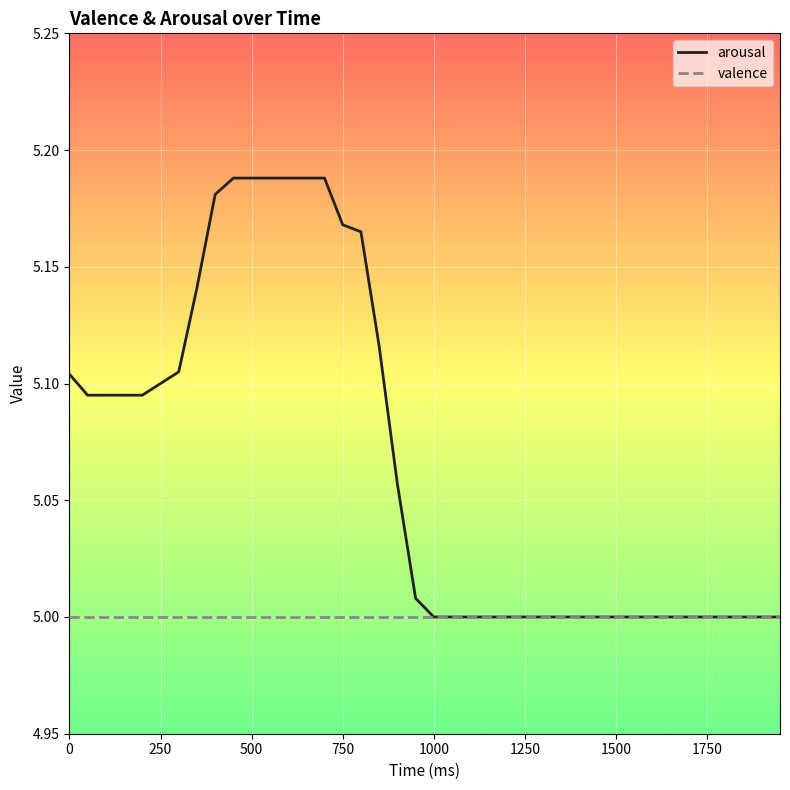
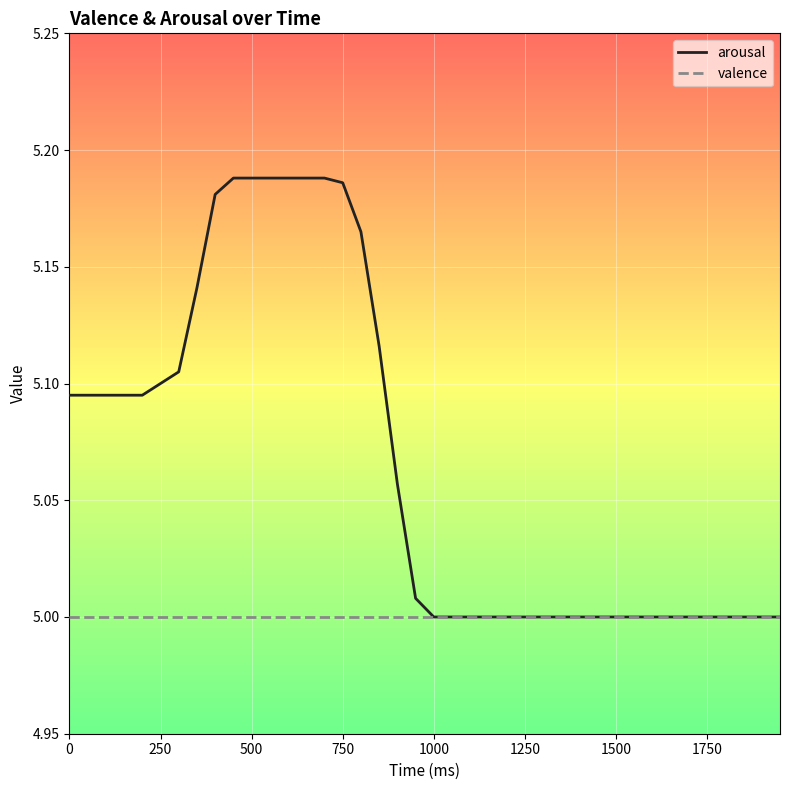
  {
    "arousal": {
-     "0": 5.104,
+     "0": 5.095,
      "250": 5.100,
      "500": 5.188,
-     "750": 5.168
+     "750": 5.186
    },
    "valence": {
      "0": 5.000,
      "250": 5.000,
      "500": 5.000,
      "750": 5.000
    }
  }
